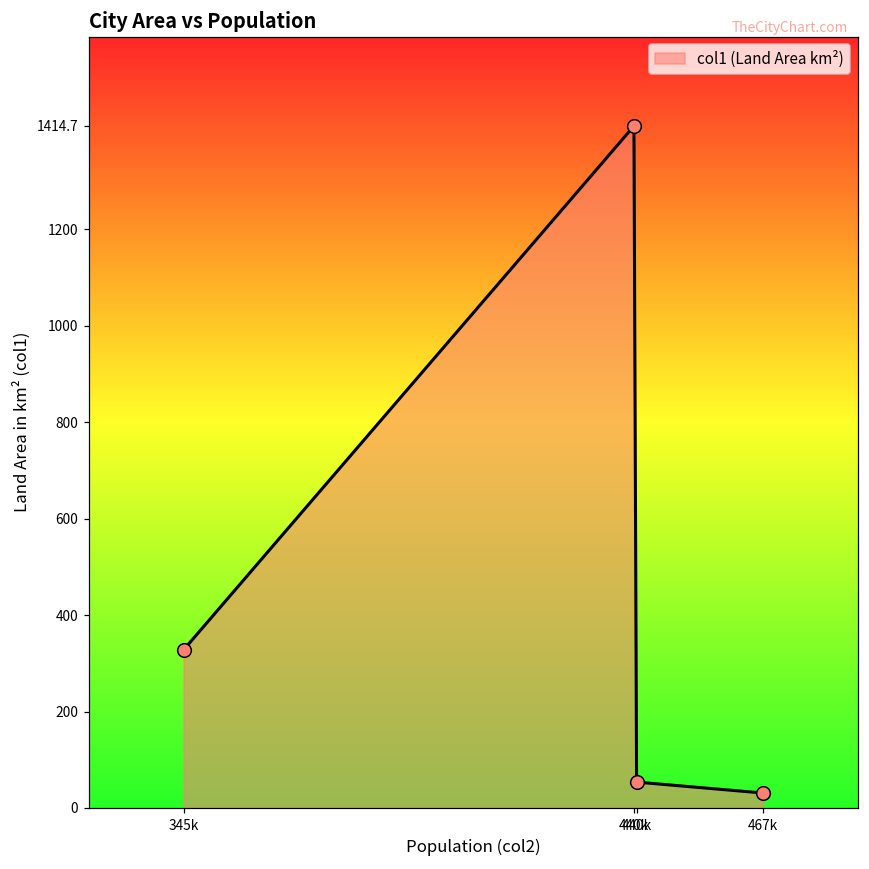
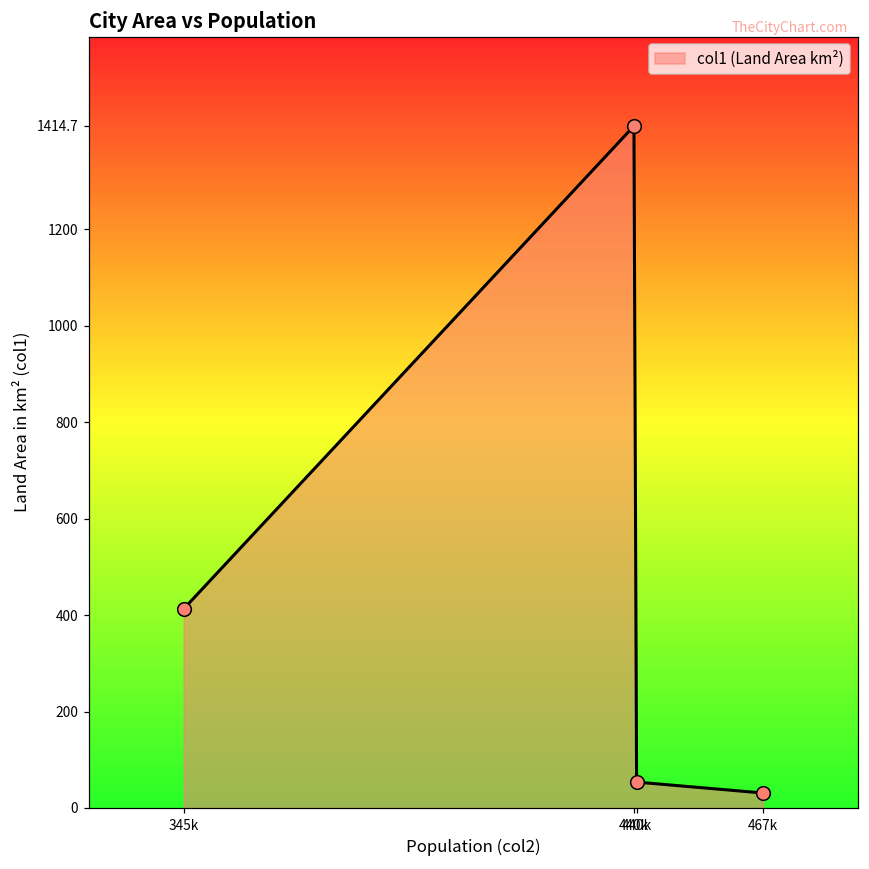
  {
-   "345k": 330,
+   "345k": 410,
    "467k": 30
  }
